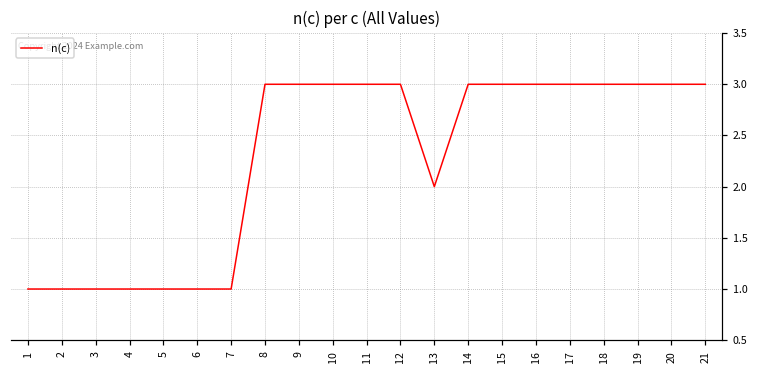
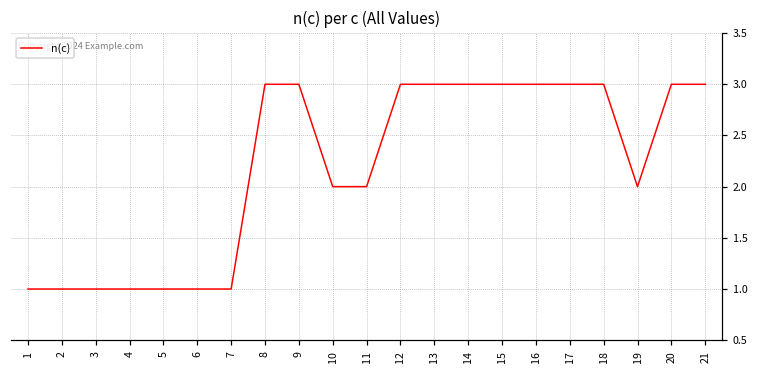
  {
    "1": 1,
    "2": 1,
    "3": 1,
    "4": 1,
    "5": 1,
    "6": 1,
    "7": 1,
    "8": 3,
    "9": 3,
-   "10": 3,
-   "11": 3,
+   "10": 2,
+   "11": 2,
    "12": 3,
-   "13": 2,
+   "13": 3,
    "14": 3,
    "15": 3,
    "16": 3,
    "17": 3,
    "18": 3,
-   "19": 3,
+   "19": 2,
    "20": 3,
    "21": 3
  }
